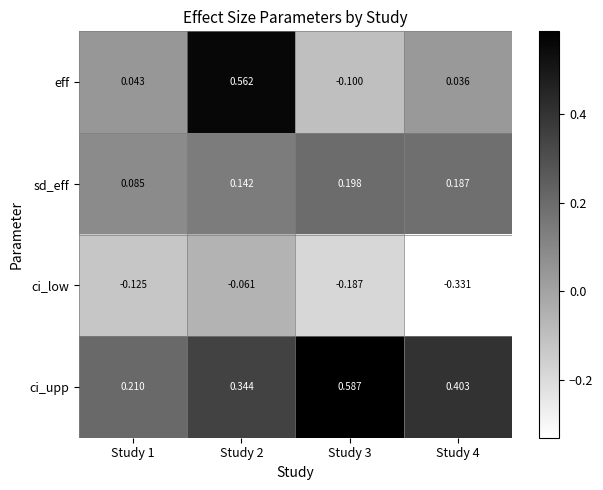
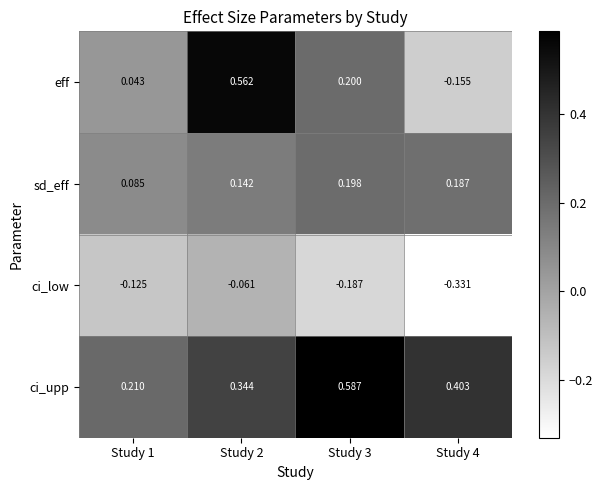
  {
    "eff": {
      "Study 1": 0.043,
      "Study 2": 0.562,
-     "Study 3": -0.100,
-     "Study 4": 0.036
+     "Study 3": 0.200,
+     "Study 4": -0.155
    },
    "sd_eff": {
      "Study 1": 0.085,
      "Study 2": 0.142,
      "Study 3": 0.198,
      "Study 4": 0.187
    },
    "ci_low": {
      "Study 1": -0.125,
      "Study 2": -0.061,
      "Study 3": -0.187,
      "Study 4": -0.331
    },
    "ci_upp": {
      "Study 1": 0.210,
      "Study 2": 0.344,
      "Study 3": 0.587,
      "Study 4": 0.403
    }
  }
